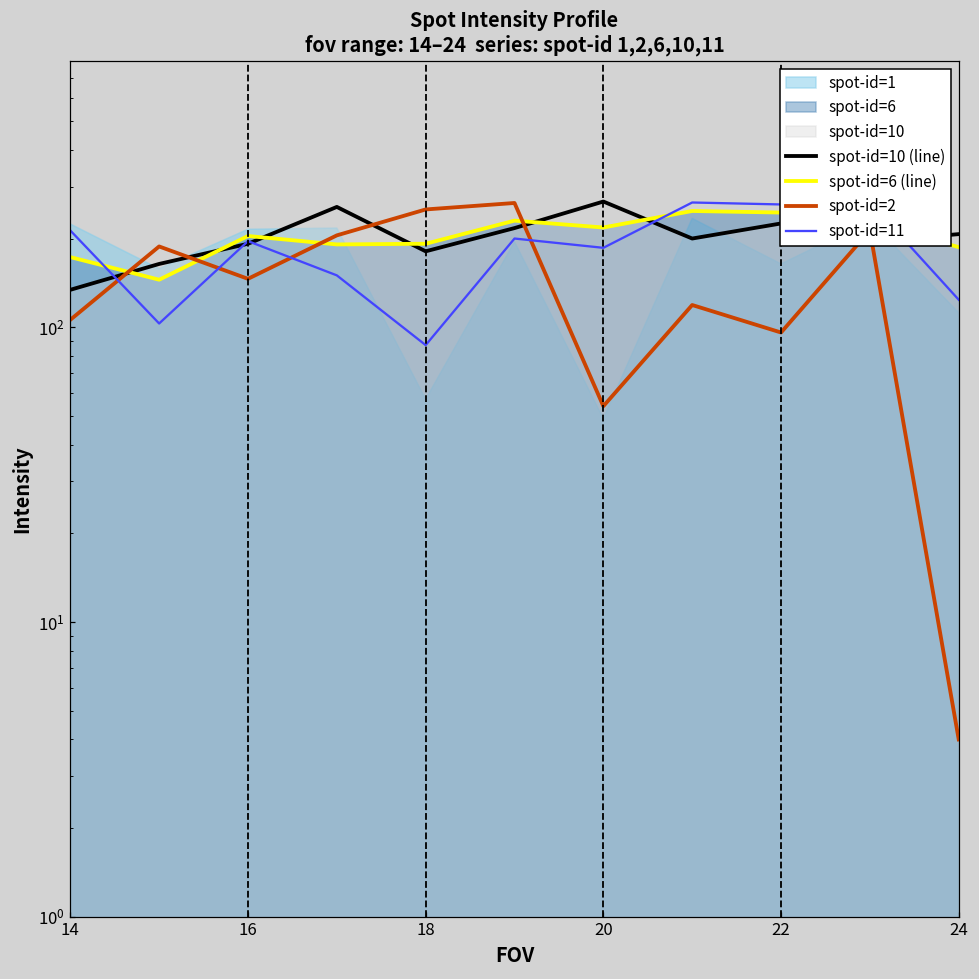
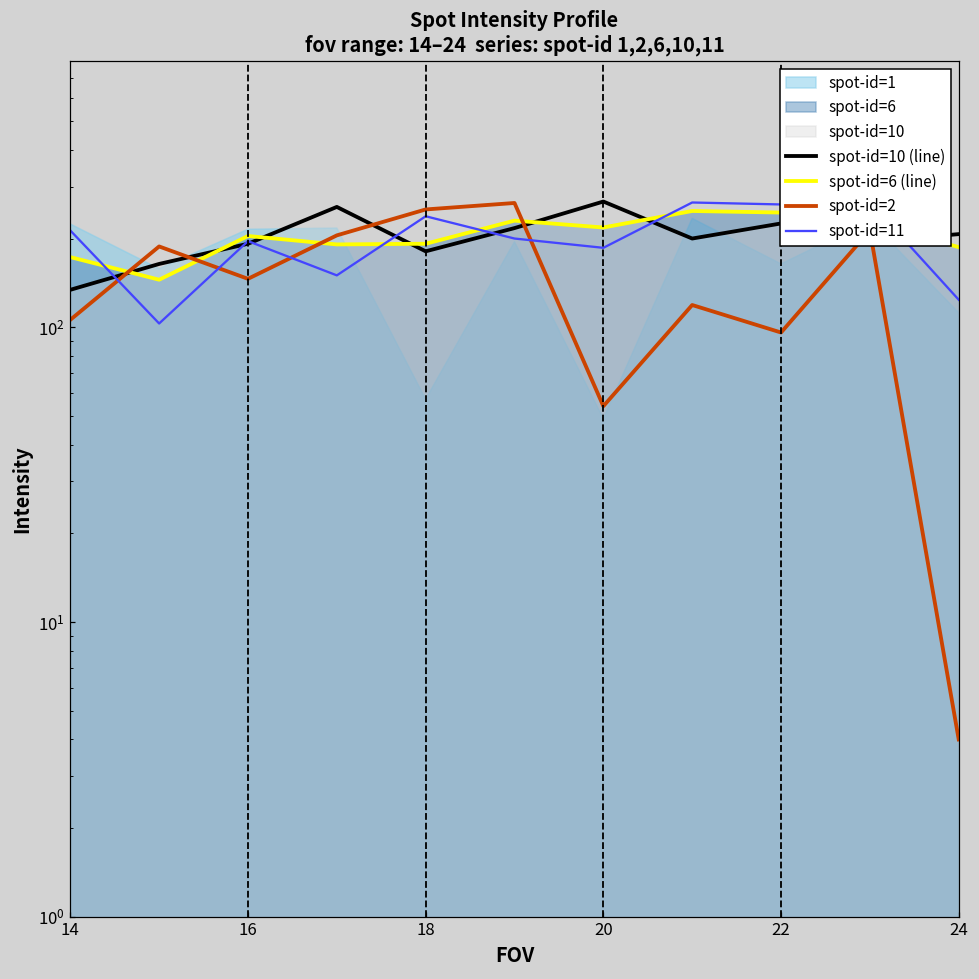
  {
    "spot-id=10": {
      "14": 130,
      "18": 180,
      "20": 270,
      "24": 210
    },
    "spot-id=1": {
      "14": 220,
      "16": 220
    },
    "spot-id=6": {
      "14": 170,
      "16": 200,
      "18": 190,
      "20": 220,
      "24": 190
    },
    "spot-id=2": {
      "14": 106,
      "16": 150,
      "18": 250,
      "20": 54,
      "22": 96,
      "24": 4
    },
    "spot-id=11": {
      "14": 210,
-     "18": 87,
+     "18": 240,
      "20": 190,
      "24": 120
    }
  }
